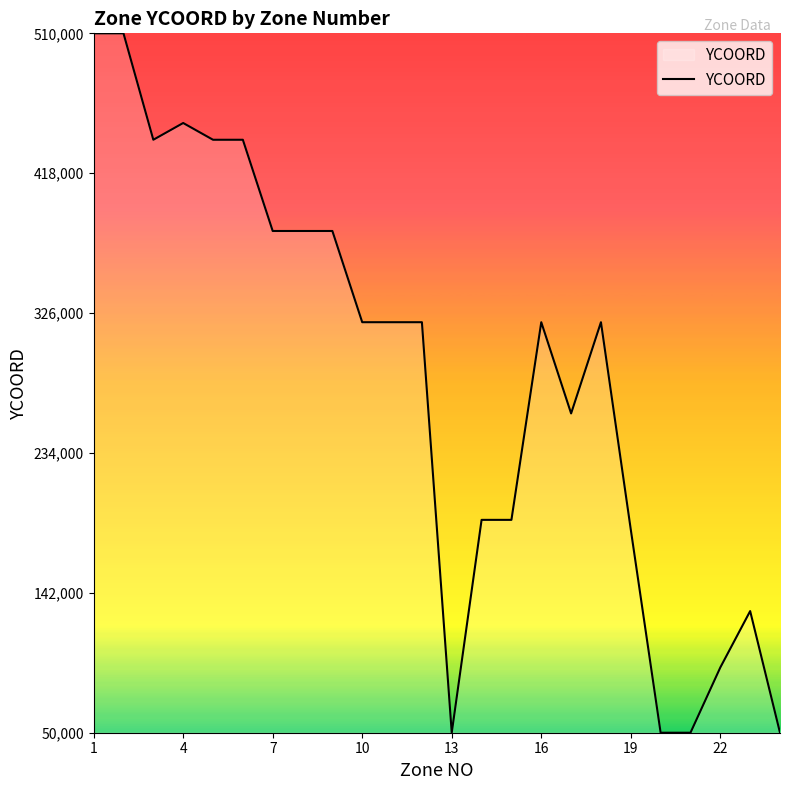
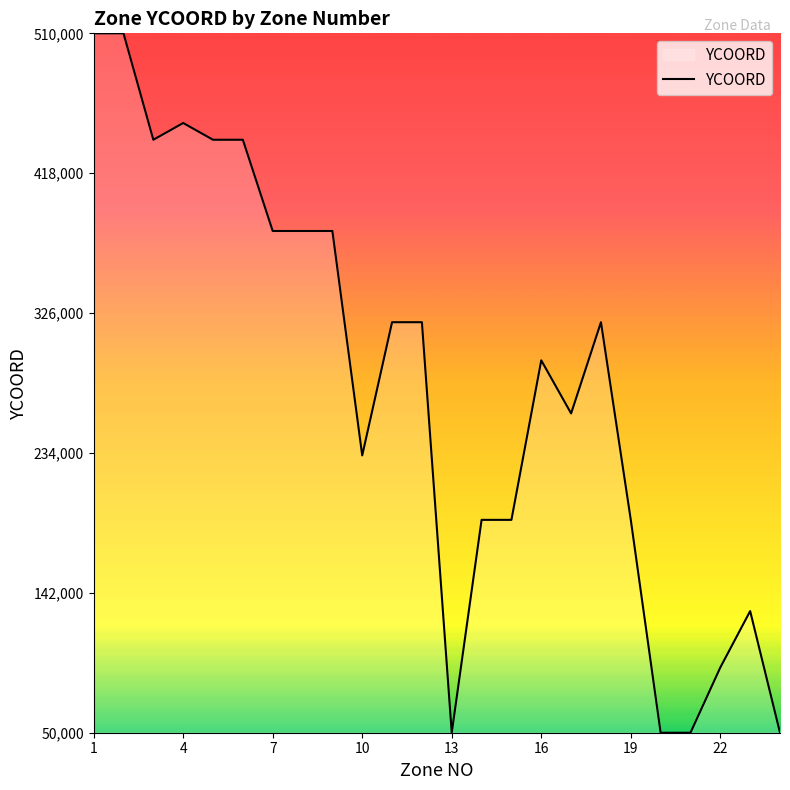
  {
    "1": "510,000",
    "4": "451,000",
    "7": "380,000",
-   "10": "320,000",
+   "10": "232,000",
    "13": "50,000",
-   "16": "320,000",
-   "19": "184,000",
+   "16": "295,000",
+   "19": "190,000",
    "22": "93,000"
  }
